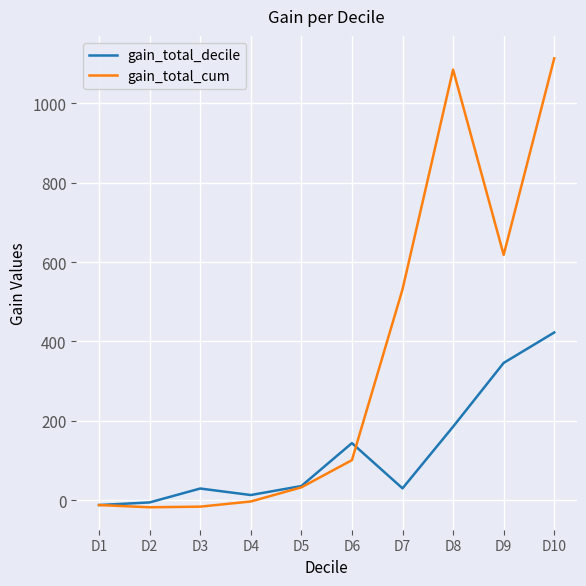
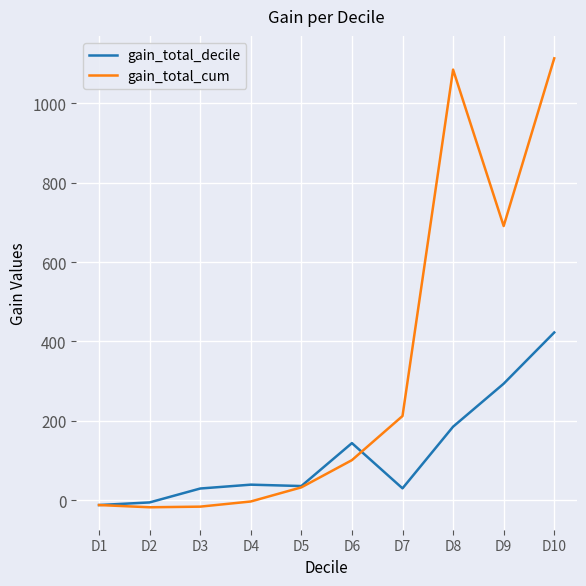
  {
    "gain_total_decile": {
      "D2": -10,
      "D3": 30,
-     "D4": 10,
+     "D4": 40,
      "D6": 140,
      "D7": 30,
      "D8": 190,
-     "D9": 350,
+     "D9": 290,
      "D10": 420
    },
    "gain_total_cum": {
      "D2": -20,
      "D3": -20,
      "D4": 0,
      "D6": 100,
-     "D7": 530,
+     "D7": 210,
      "D8": 1090,
-     "D9": 620,
+     "D9": 690,
      "D10": 1110
    }
  }
